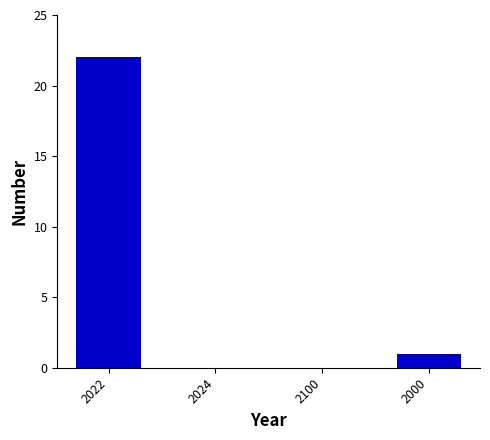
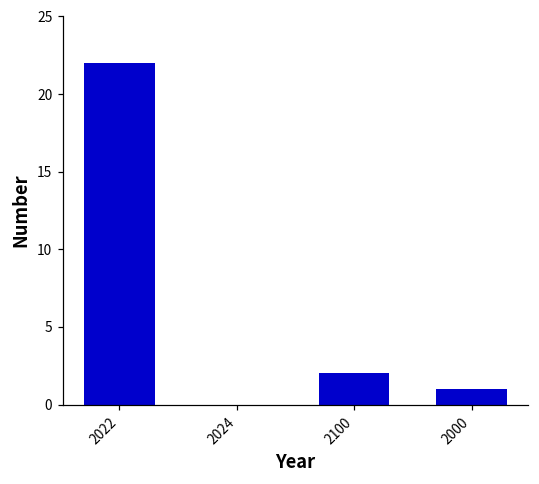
  {
    "2022": 22,
    "2024": 0,
-   "2100": 0,
+   "2100": 2,
    "2000": 1
  }
